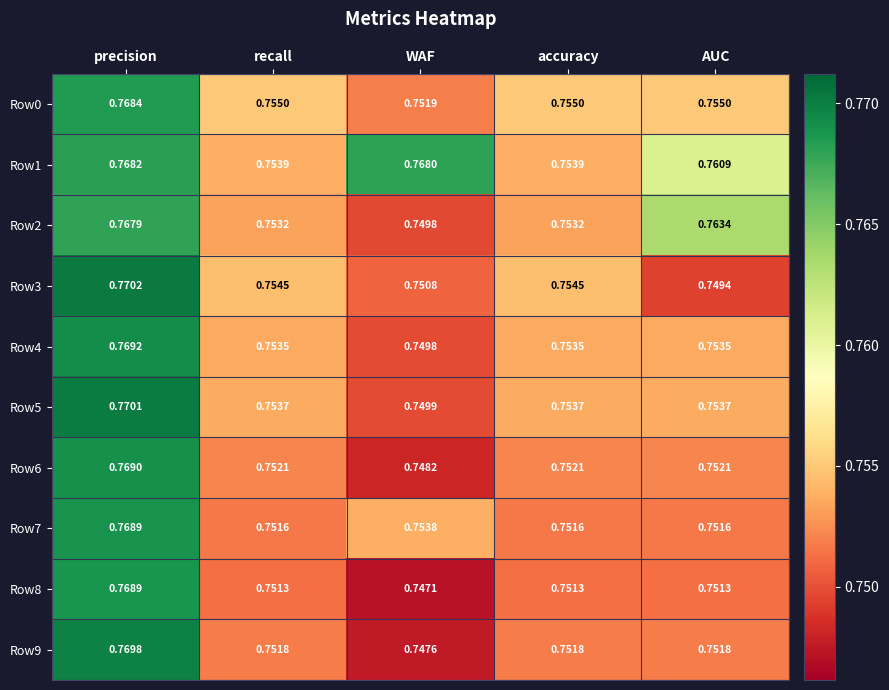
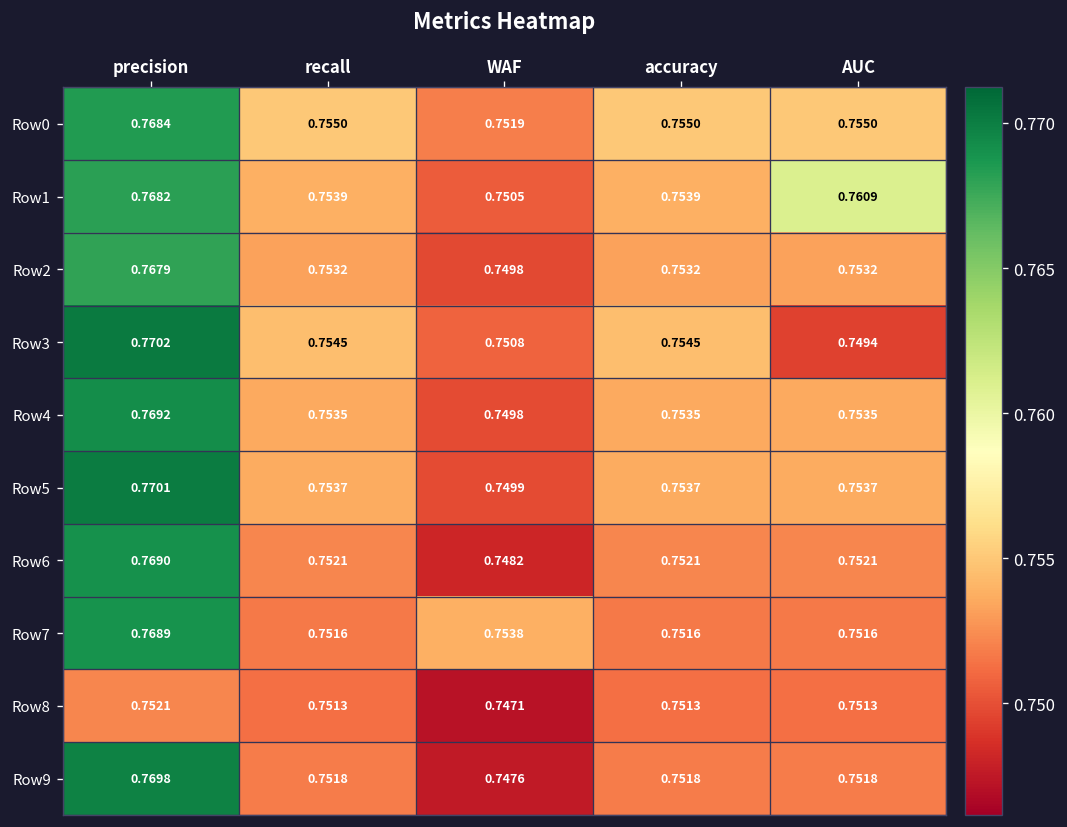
  {
    "Row0": {
      "precision": 0.7684,
      "recall": 0.7550,
      "WAF": 0.7519,
      "accuracy": 0.7550,
      "AUC": 0.7550
    },
    "Row1": {
      "precision": 0.7682,
      "recall": 0.7539,
-     "WAF": 0.7680,
+     "WAF": 0.7505,
      "accuracy": 0.7539,
      "AUC": 0.7609
    },
    "Row2": {
      "precision": 0.7679,
      "recall": 0.7532,
      "WAF": 0.7498,
      "accuracy": 0.7532,
-     "AUC": 0.7634
+     "AUC": 0.7532
    },
    "Row3": {
      "precision": 0.7702,
      "recall": 0.7545,
      "WAF": 0.7508,
      "accuracy": 0.7545,
      "AUC": 0.7494
    },
    "Row4": {
      "precision": 0.7692,
      "recall": 0.7535,
      "WAF": 0.7498,
      "accuracy": 0.7535,
      "AUC": 0.7535
    },
    "Row5": {
      "precision": 0.7701,
      "recall": 0.7537,
      "WAF": 0.7499,
      "accuracy": 0.7537,
      "AUC": 0.7537
    },
    "Row6": {
      "precision": 0.7690,
      "recall": 0.7521,
      "WAF": 0.7482,
      "accuracy": 0.7521,
      "AUC": 0.7521
    },
    "Row7": {
      "precision": 0.7689,
      "recall": 0.7516,
      "WAF": 0.7538,
      "accuracy": 0.7516,
      "AUC": 0.7516
    },
    "Row8": {
-     "precision": 0.7689,
+     "precision": 0.7521,
      "recall": 0.7513,
      "WAF": 0.7471,
      "accuracy": 0.7513,
      "AUC": 0.7513
    },
    "Row9": {
      "precision": 0.7698,
      "recall": 0.7518,
      "WAF": 0.7476,
      "accuracy": 0.7518,
      "AUC": 0.7518
    }
  }
